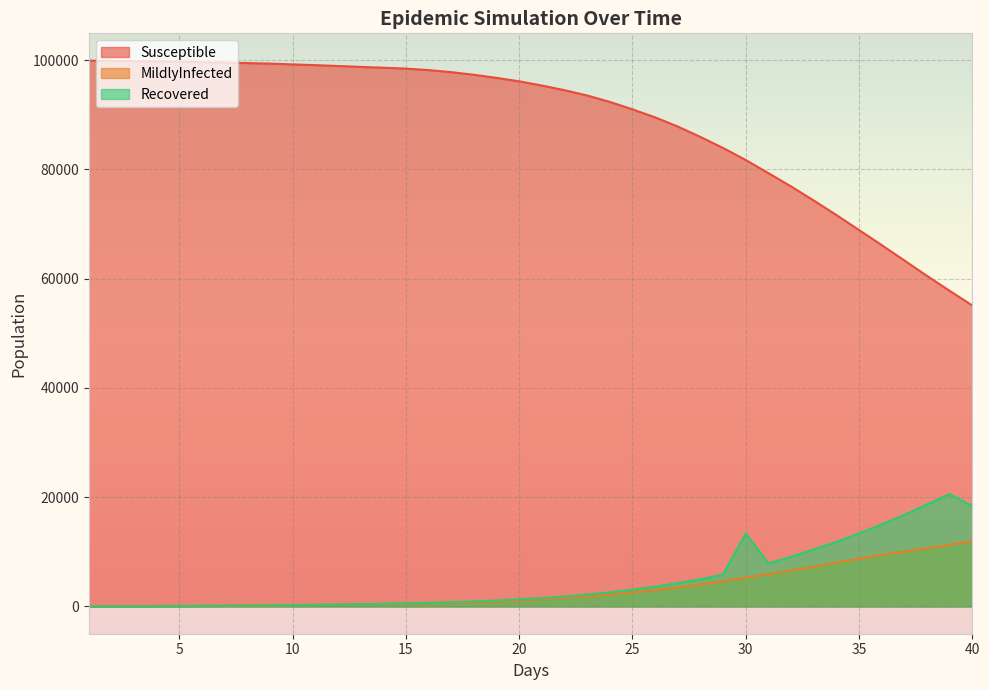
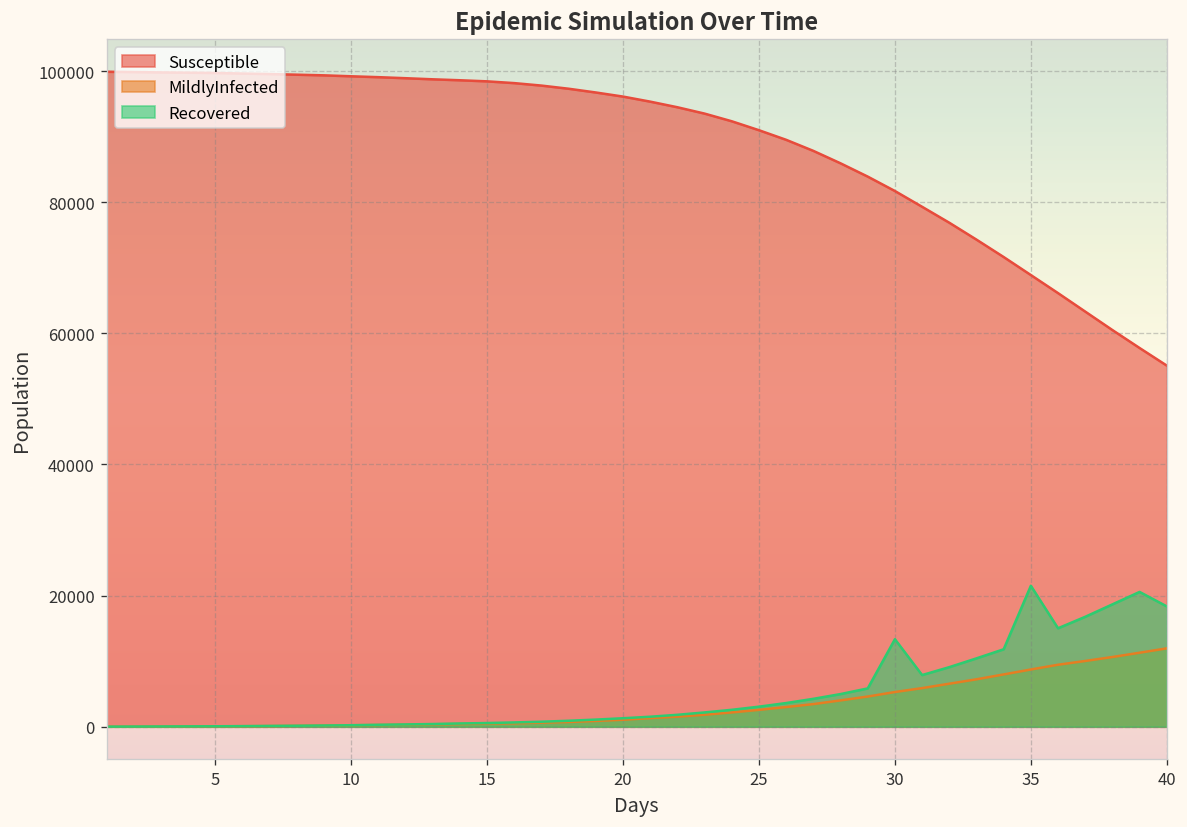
  {
    "Recovered": {
      "25": 3000,
      "30": 13000,
-     "35": 13000,
+     "35": 21000,
      "40": 18000
    }
  }
